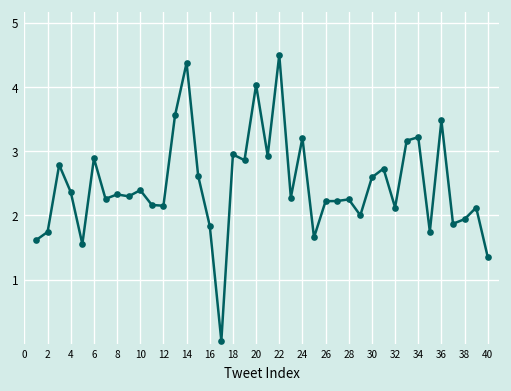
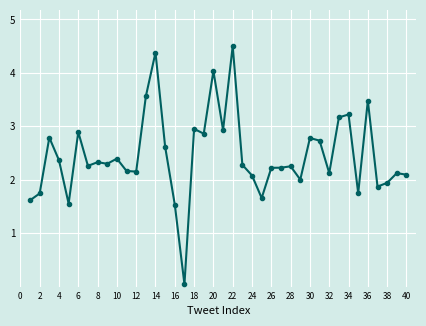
  {
    "2": 1.7,
    "4": 2.4,
    "6": 2.9,
    "8": 2.3,
    "10": 2.4,
    "12": 2.2,
    "14": 4.4,
-   "16": 1.8,
+   "16": 1.5,
    "18": 3.0,
    "20": 4.0,
    "22": 4.5,
-   "24": 3.2,
+   "24": 2.1,
    "26": 2.2,
    "28": 2.3,
-   "30": 2.6,
+   "30": 2.8,
    "32": 2.1,
    "34": 3.2,
    "36": 3.5,
    "38": 1.9,
-   "40": 1.4
+   "40": 2.1
  }
